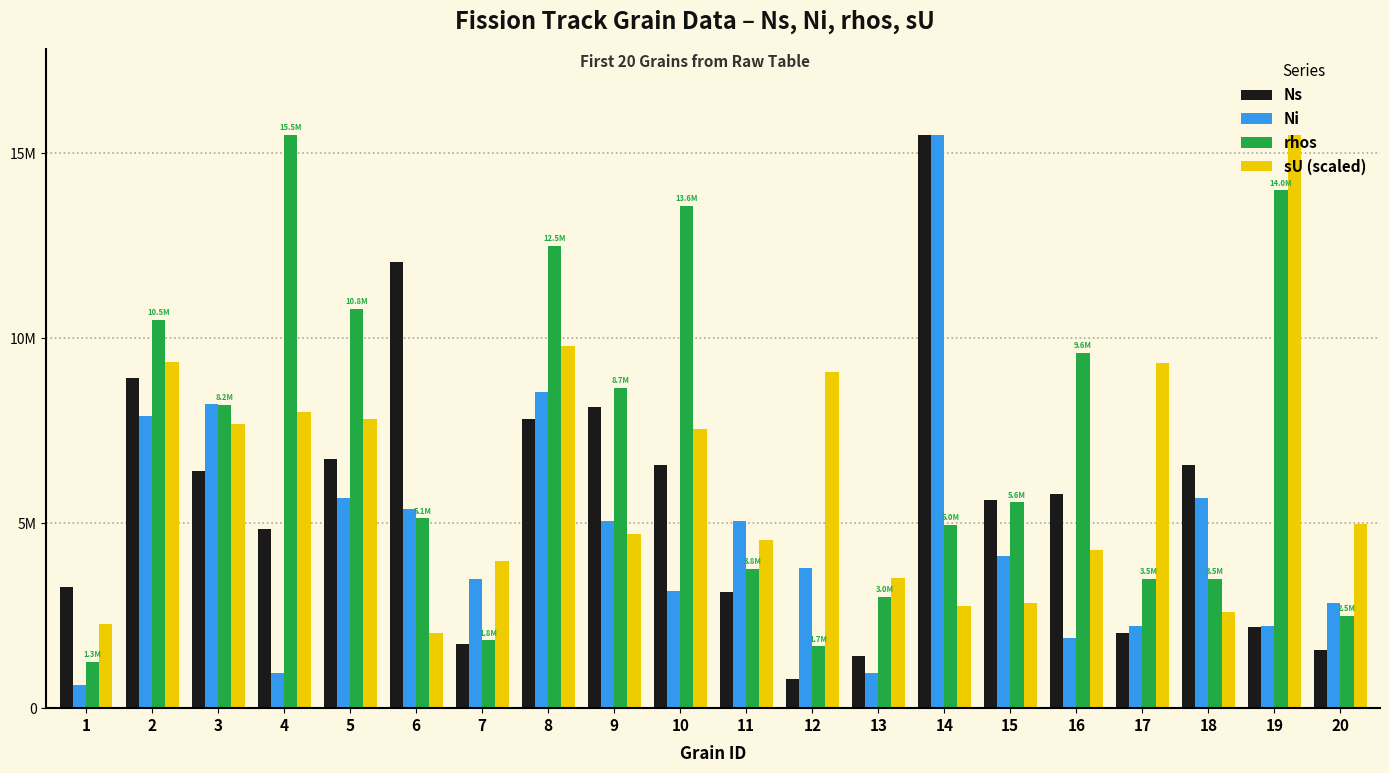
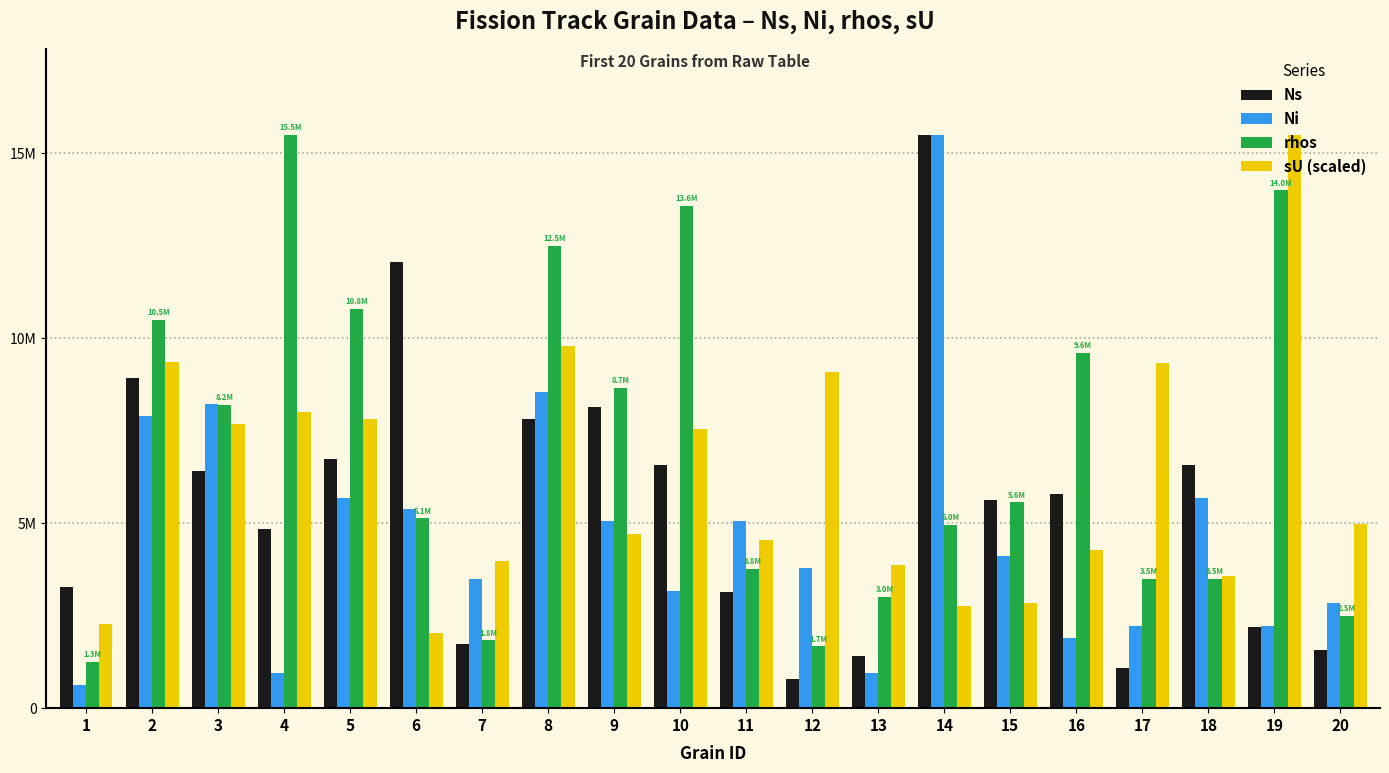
  {
    "Ns": {
      "1": "3300000",
      "2": "8900000",
      "3": "6400000",
      "4": "4900000",
      "5": "6700000",
      "6": "12100000",
      "7": "1700000",
      "8": "7800000",
      "9": "8100000",
      "10": "6600000",
      "11": "3100000",
      "12": "800000",
      "13": "1400000",
      "14": "15500000",
      "16": "5800000",
-     "17": "2000000",
+     "17": "1100000",
      "18": "6600000",
      "19": "2200000",
      "20": "1600000"
    },
    "Ni": {
      "1": "600000",
      "2": "7900000",
      "4": "900000",
      "5": "5700000",
      "6": "5400000",
      "7": "3500000",
      "8": "8500000",
      "9": "5100000",
      "10": "3200000",
      "11": "5100000",
      "12": "3800000",
      "13": "900000",
      "14": "15500000",
      "15": "4100000",
      "16": "1900000",
      "17": "2200000",
      "18": "5700000",
      "19": "2200000",
      "20": "2800000"
    },
    "rhos": {
      "1": "1.3M",
      "2": "10.5M",
      "3": "8.2M",
      "4": "15.5M",
      "5": "10.8M",
      "6": "5.1M",
      "7": "1.8M",
      "8": "12.5M",
      "9": "8.7M",
      "10": "13.6M",
      "11": "3.8M",
      "12": "1.7M",
      "13": "3.0M",
      "14": "5.0M",
      "15": "5.6M",
      "16": "9.6M",
      "17": "3.5M",
      "18": "3.5M",
      "19": "14.0M",
      "20": "2.5M"
    },
    "sU (scaled)": {
      "1": "2300000",
      "2": "9400000",
      "3": "7700000",
      "4": "8000000",
      "5": "7800000",
      "6": "2000000",
      "7": "4000000",
      "8": "9800000",
      "9": "4700000",
      "10": "7600000",
      "11": "4500000",
      "12": "9100000",
-     "13": "3500000",
+     "13": "3900000",
      "14": "2800000",
      "15": "2900000",
      "16": "4300000",
      "17": "9300000",
-     "18": "2600000",
+     "18": "3600000",
      "19": "15500000",
      "20": "5000000"
    }
  }
